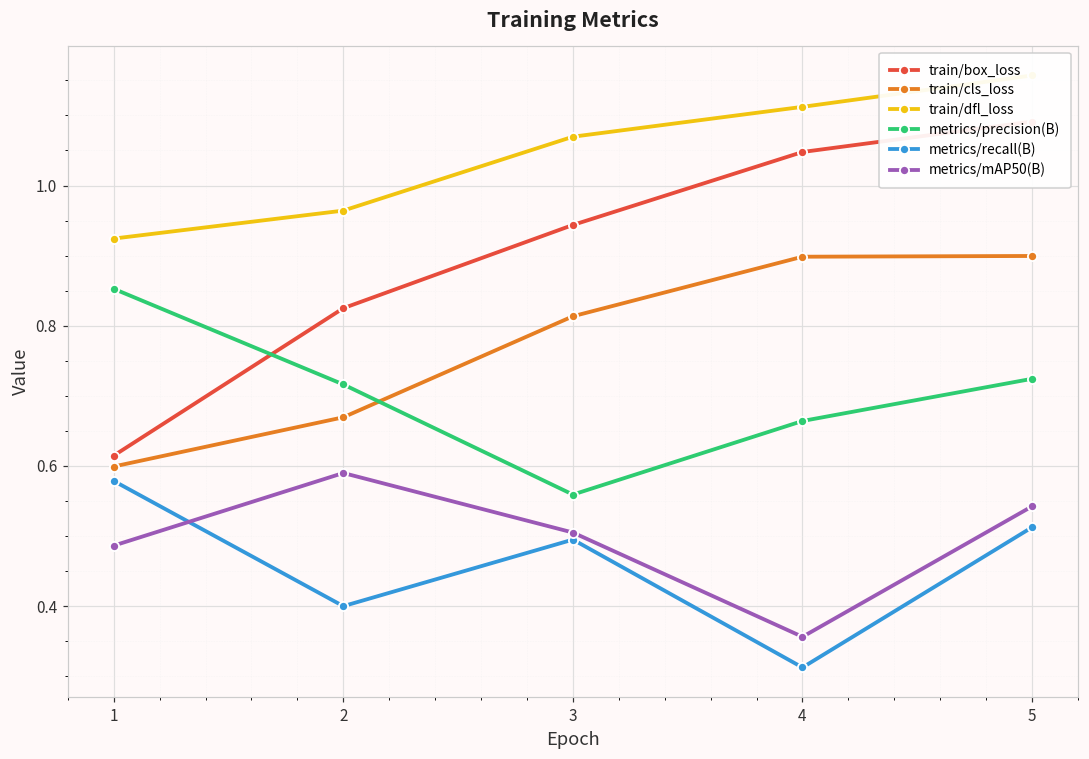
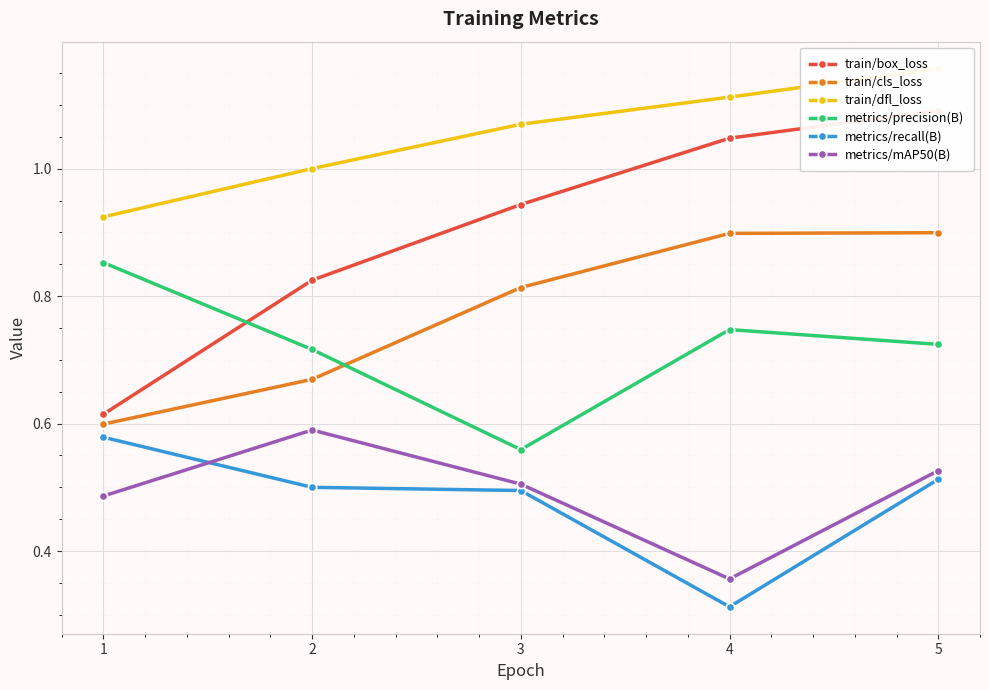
  {
    "train/dfl_loss": {
      "1": 0.92,
-     "2": 0.96,
+     "2": 1.00,
      "3": 1.07,
      "4": 1.11
    },
    "metrics/precision(B)": {
      "1": 0.85,
      "2": 0.72,
      "3": 0.56,
-     "4": 0.66,
+     "4": 0.75,
      "5": 0.72
    },
    "metrics/recall(B)": {
      "1": 0.58,
-     "2": 0.4,
+     "2": 0.5,
      "3": 0.49,
      "4": 0.31,
      "5": 0.51
    },
    "metrics/mAP50(B)": {
      "1": 0.49,
      "2": 0.59,
      "3": 0.50,
      "4": 0.36,
-     "5": 0.54
+     "5": 0.53
    }
  }
